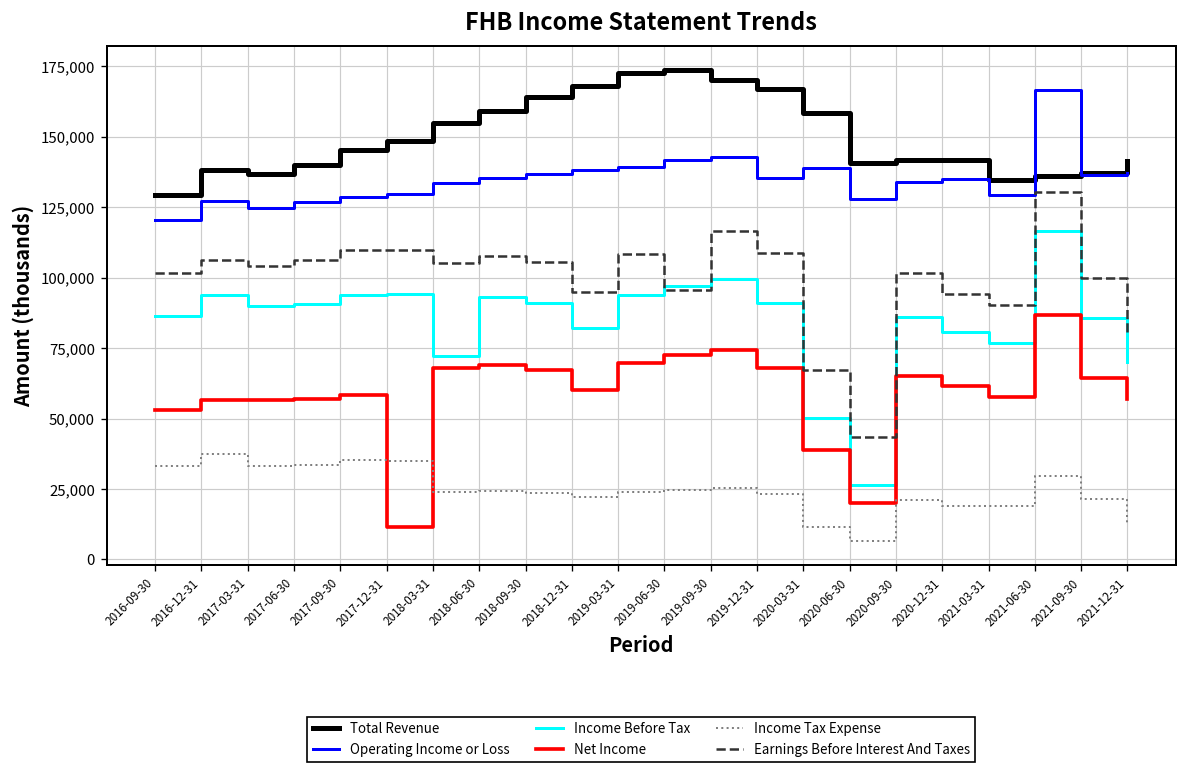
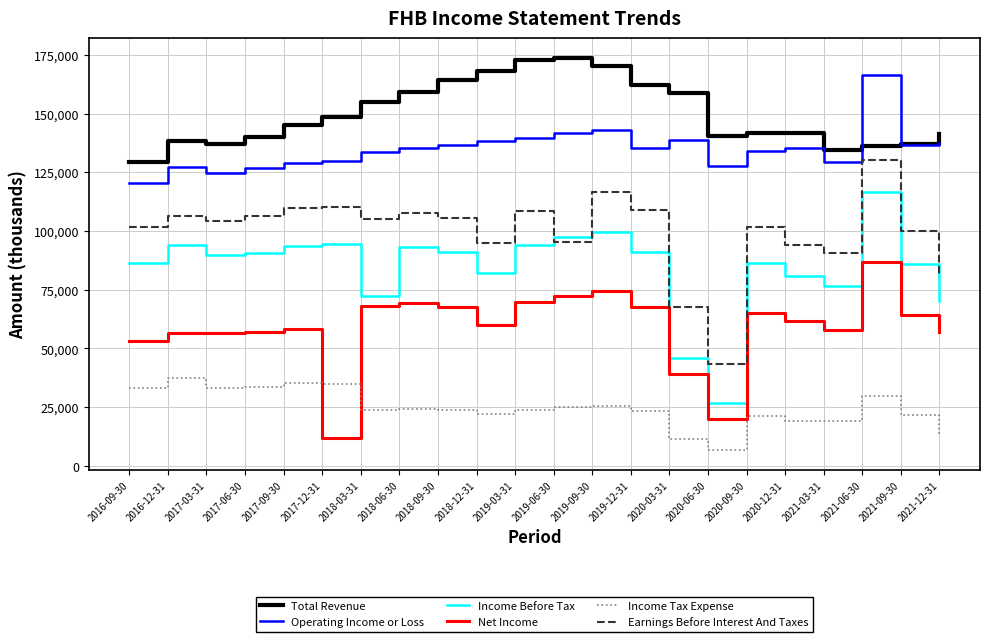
  {
    "Total Revenue": {
      "2016-09-30": "129,000",
      "2016-12-31": "138,000",
      "2017-03-31": "137,000",
      "2017-06-30": "140,000",
      "2017-09-30": "145,000",
      "2017-12-31": "149,000",
      "2018-03-31": "155,000",
      "2018-06-30": "159,000",
      "2018-09-30": "164,000",
      "2018-12-31": "168,000",
      "2019-03-31": "173,000",
      "2019-06-30": "174,000",
      "2019-09-30": "170,000",
-     "2019-12-31": "167,000",
+     "2019-12-31": "162,000",
      "2020-03-31": "159,000",
      "2020-06-30": "141,000",
      "2020-09-30": "142,000",
      "2020-12-31": "142,000",
      "2021-03-31": "135,000",
      "2021-06-30": "136,000",
      "2021-12-31": "141,000"
    },
    "Operating Income or Loss": {
      "2016-09-30": "121,000",
      "2016-12-31": "127,000",
      "2017-03-31": "125,000",
      "2017-06-30": "127,000",
      "2017-09-30": "129,000",
      "2017-12-31": "130,000",
      "2018-03-31": "134,000",
      "2018-06-30": "135,000",
      "2018-09-30": "137,000",
      "2018-12-31": "138,000",
      "2019-03-31": "139,000",
      "2019-06-30": "142,000",
      "2019-09-30": "143,000",
      "2019-12-31": "135,000",
      "2020-03-31": "139,000",
      "2020-06-30": "128,000",
      "2020-09-30": "134,000",
      "2020-12-31": "135,000",
      "2021-03-31": "129,000",
      "2021-06-30": "167,000",
      "2021-12-31": "137,000"
    },
    "Income Before Tax": {
      "2016-09-30": "87,000",
      "2016-12-31": "94,000",
      "2017-03-31": "90,000",
      "2017-06-30": "91,000",
      "2017-09-30": "94,000",
      "2017-12-31": "94,000",
      "2018-03-31": "72,000",
      "2018-06-30": "93,000",
      "2018-09-30": "91,000",
      "2018-12-31": "82,000",
      "2019-03-31": "94,000",
      "2019-06-30": "97,000",
      "2019-09-30": "100,000",
      "2019-12-31": "91,000",
-     "2020-03-31": "50,000",
+     "2020-03-31": "46,000",
      "2020-06-30": "27,000",
      "2020-09-30": "86,000",
      "2020-12-31": "81,000",
      "2021-03-31": "77,000",
      "2021-06-30": "117,000",
      "2021-09-30": "86,000",
      "2021-12-31": "70,000"
    },
    "Net Income": {
      "2016-09-30": "53,000",
      "2016-12-31": "57,000",
      "2017-03-31": "57,000",
      "2017-06-30": "57,000",
      "2017-09-30": "58,000",
      "2017-12-31": "12,000",
      "2018-03-31": "68,000",
      "2018-06-30": "69,000",
      "2018-09-30": "67,000",
      "2018-12-31": "60,000",
      "2019-03-31": "70,000",
      "2019-06-30": "72,000",
      "2019-09-30": "74,000",
      "2019-12-31": "68,000",
      "2020-03-31": "39,000",
      "2020-06-30": "20,000",
      "2020-09-30": "65,000",
      "2020-12-31": "62,000",
      "2021-03-31": "58,000",
      "2021-06-30": "87,000",
      "2021-09-30": "64,000",
      "2021-12-31": "57,000"
    },
    "Income Tax Expense": {
      "2016-09-30": "33,000",
      "2016-12-31": "37,000",
      "2017-03-31": "33,000",
      "2017-06-30": "34,000",
      "2017-09-30": "35,000",
      "2017-12-31": "35,000",
      "2018-03-31": "24,000",
      "2018-06-30": "24,000",
      "2018-09-30": "24,000",
      "2018-12-31": "22,000",
      "2019-03-31": "24,000",
      "2019-06-30": "25,000",
      "2019-09-30": "25,000",
      "2019-12-31": "23,000",
      "2020-03-31": "11,000",
      "2020-06-30": "7,000",
      "2020-09-30": "21,000",
      "2020-12-31": "19,000",
      "2021-03-31": "19,000",
      "2021-06-30": "30,000",
      "2021-09-30": "21,000",
      "2021-12-31": "13,000"
    },
    "Earnings Before Interest And Taxes": {
      "2016-09-30": "102,000",
      "2016-12-31": "106,000",
      "2017-03-31": "104,000",
      "2017-06-30": "106,000",
      "2017-09-30": "110,000",
      "2017-12-31": "110,000",
      "2018-03-31": "105,000",
      "2018-06-30": "108,000",
      "2018-09-30": "105,000",
      "2018-12-31": "95,000",
      "2019-03-31": "108,000",
      "2019-06-30": "95,000",
      "2019-09-30": "117,000",
      "2019-12-31": "109,000",
      "2020-03-31": "67,000",
      "2020-06-30": "44,000",
      "2020-09-30": "102,000",
      "2020-12-31": "94,000",
      "2021-03-31": "90,000",
      "2021-06-30": "130,000",
      "2021-09-30": "100,000",
      "2021-12-31": "80,000"
    }
  }
